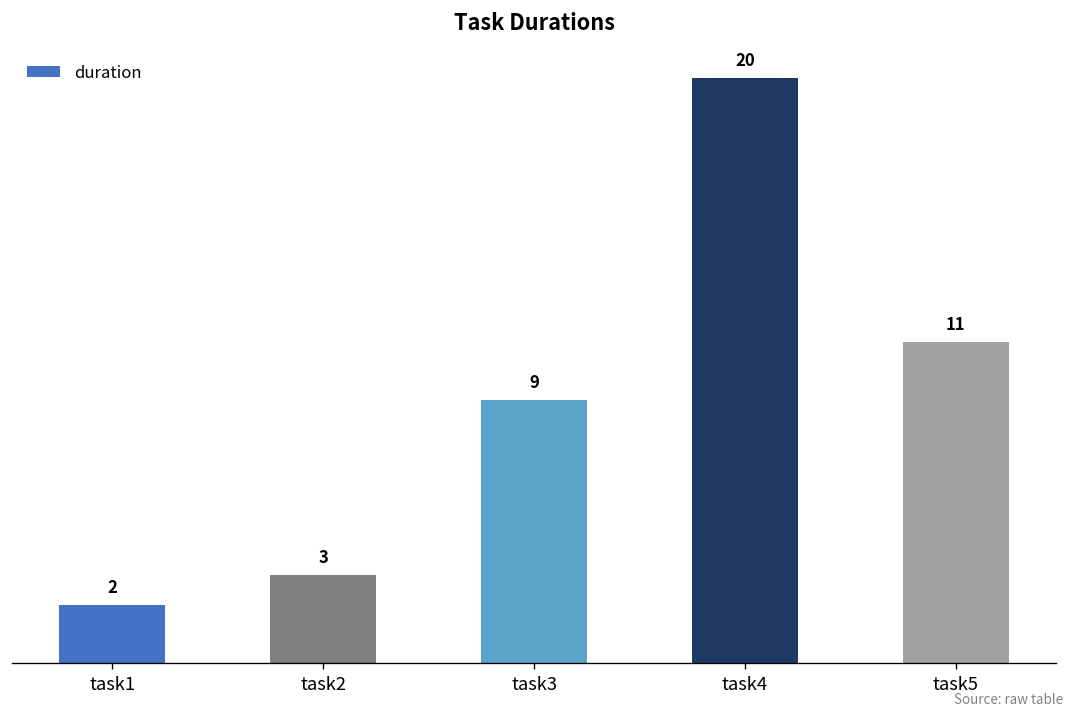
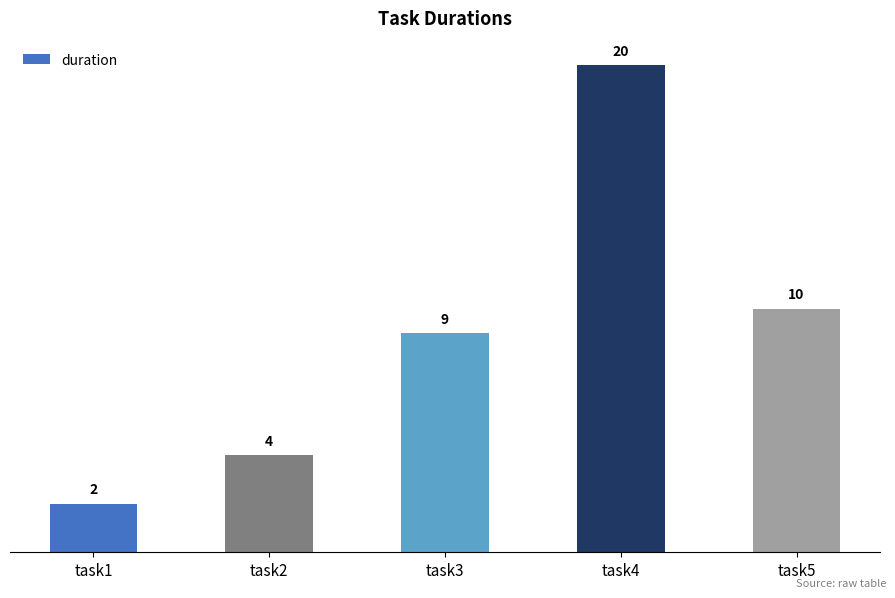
  {
    "task1": 2,
-   "task2": 3,
+   "task2": 4,
    "task3": 9,
    "task4": 20,
-   "task5": 11
+   "task5": 10
  }
